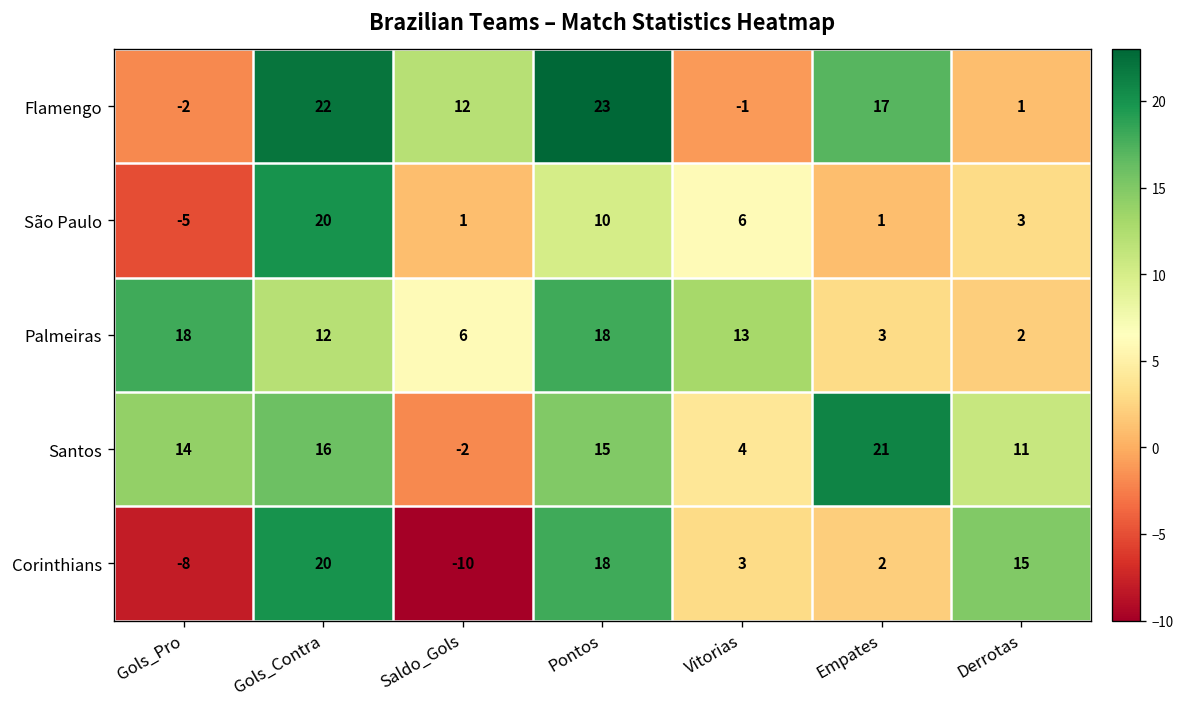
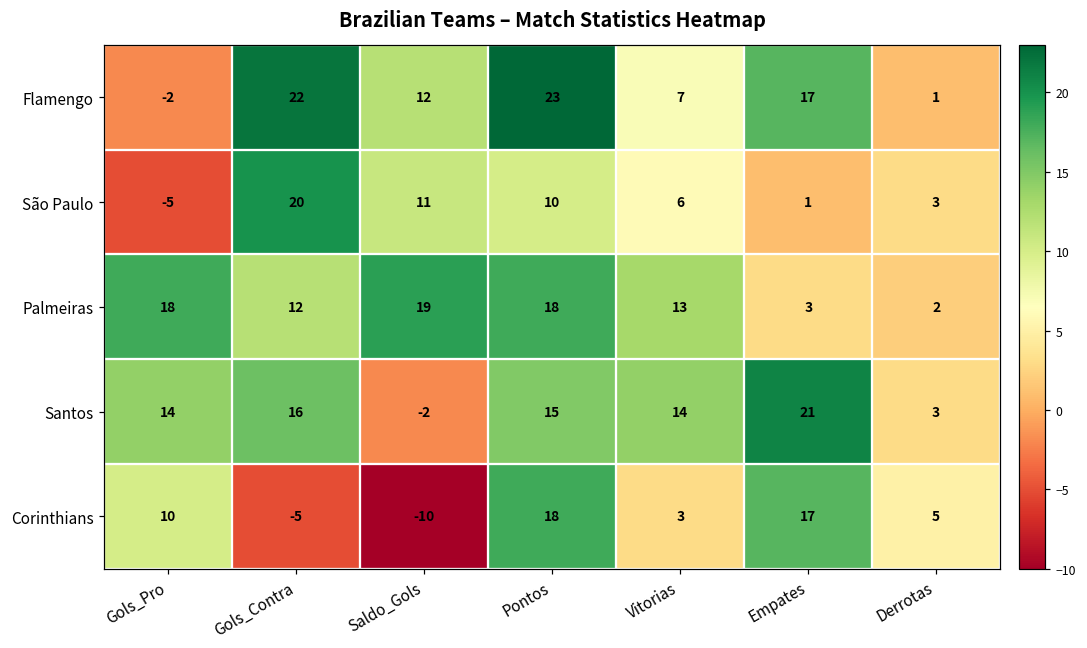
  {
    "Flamengo": {
      "Gols_Pro": -2,
      "Gols_Contra": 22,
      "Saldo_Gols": 12,
      "Pontos": 23,
-     "Vitorias": -1,
+     "Vitorias": 7,
      "Empates": 17,
      "Derrotas": 1
    },
    "São Paulo": {
      "Gols_Pro": -5,
      "Gols_Contra": 20,
-     "Saldo_Gols": 1,
+     "Saldo_Gols": 11,
      "Pontos": 10,
      "Vitorias": 6,
      "Empates": 1,
      "Derrotas": 3
    },
    "Palmeiras": {
      "Gols_Pro": 18,
      "Gols_Contra": 12,
-     "Saldo_Gols": 6,
+     "Saldo_Gols": 19,
      "Pontos": 18,
      "Vitorias": 13,
      "Empates": 3,
      "Derrotas": 2
    },
    "Santos": {
      "Gols_Pro": 14,
      "Gols_Contra": 16,
      "Saldo_Gols": -2,
      "Pontos": 15,
-     "Vitorias": 4,
+     "Vitorias": 14,
      "Empates": 21,
-     "Derrotas": 11
+     "Derrotas": 3
    },
    "Corinthians": {
-     "Gols_Pro": -8,
-     "Gols_Contra": 20,
+     "Gols_Pro": 10,
+     "Gols_Contra": -5,
      "Saldo_Gols": -10,
      "Pontos": 18,
      "Vitorias": 3,
-     "Empates": 2,
-     "Derrotas": 15
+     "Empates": 17,
+     "Derrotas": 5
    }
  }
